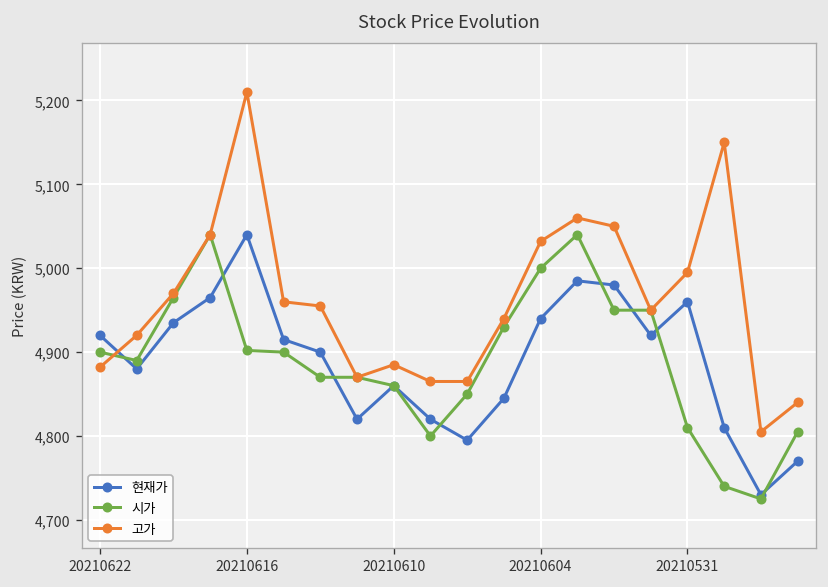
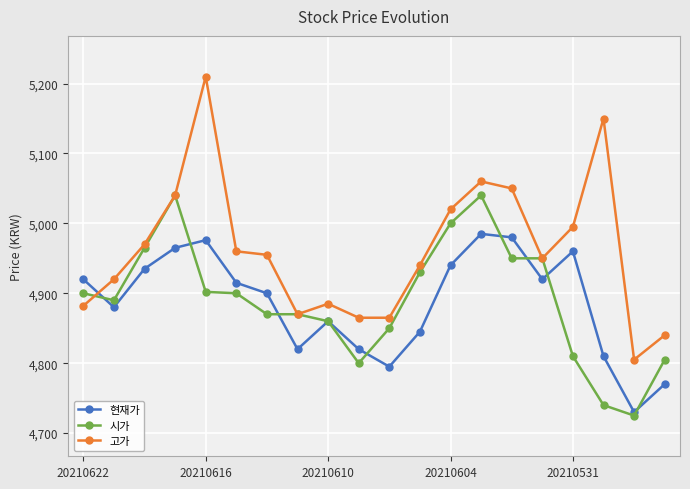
  {
    "현재가": {
      "20210622": "4,920",
-     "20210616": "5,040",
+     "20210616": "4,980",
      "20210604": "4,940",
      "20210531": "4,960"
    },
    "시가": {
      "20210622": "4,900",
      "20210616": "4,900",
      "20210604": "5,000",
      "20210531": "4,810"
    },
    "고가": {
      "20210622": "4,880",
      "20210616": "5,210",
      "20210610": "4,890",
-     "20210604": "5,030",
+     "20210604": "5,020",
      "20210531": "5,000"
    }
  }
